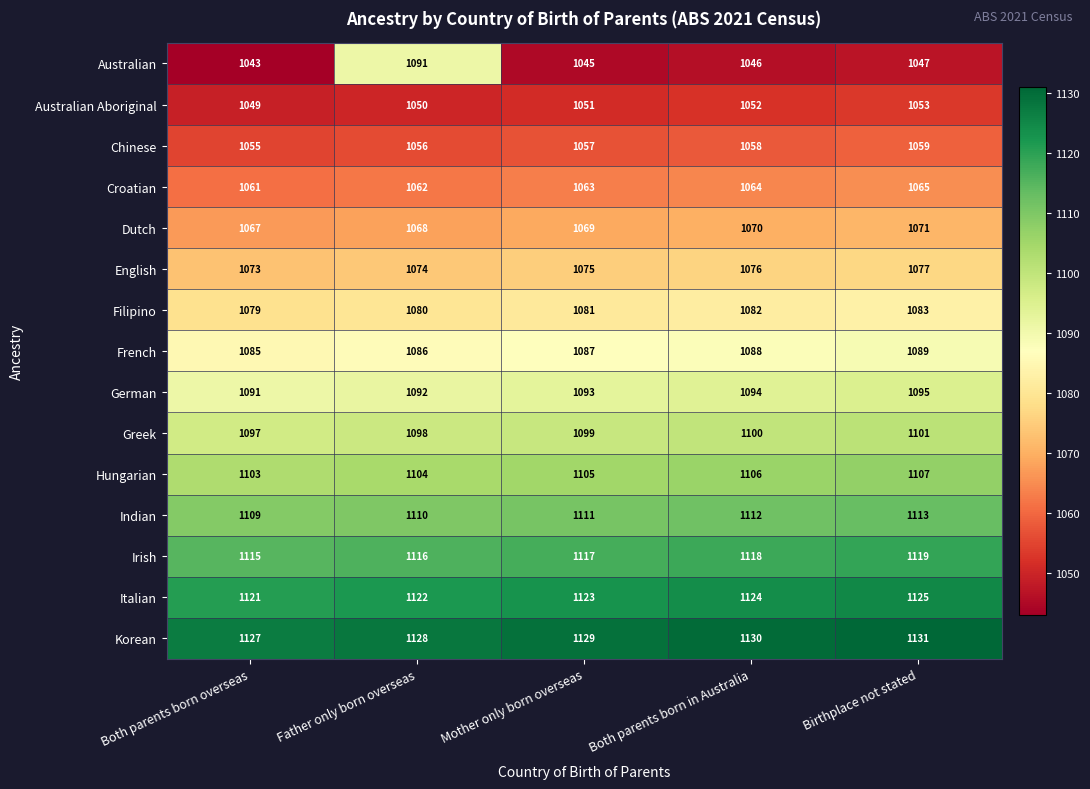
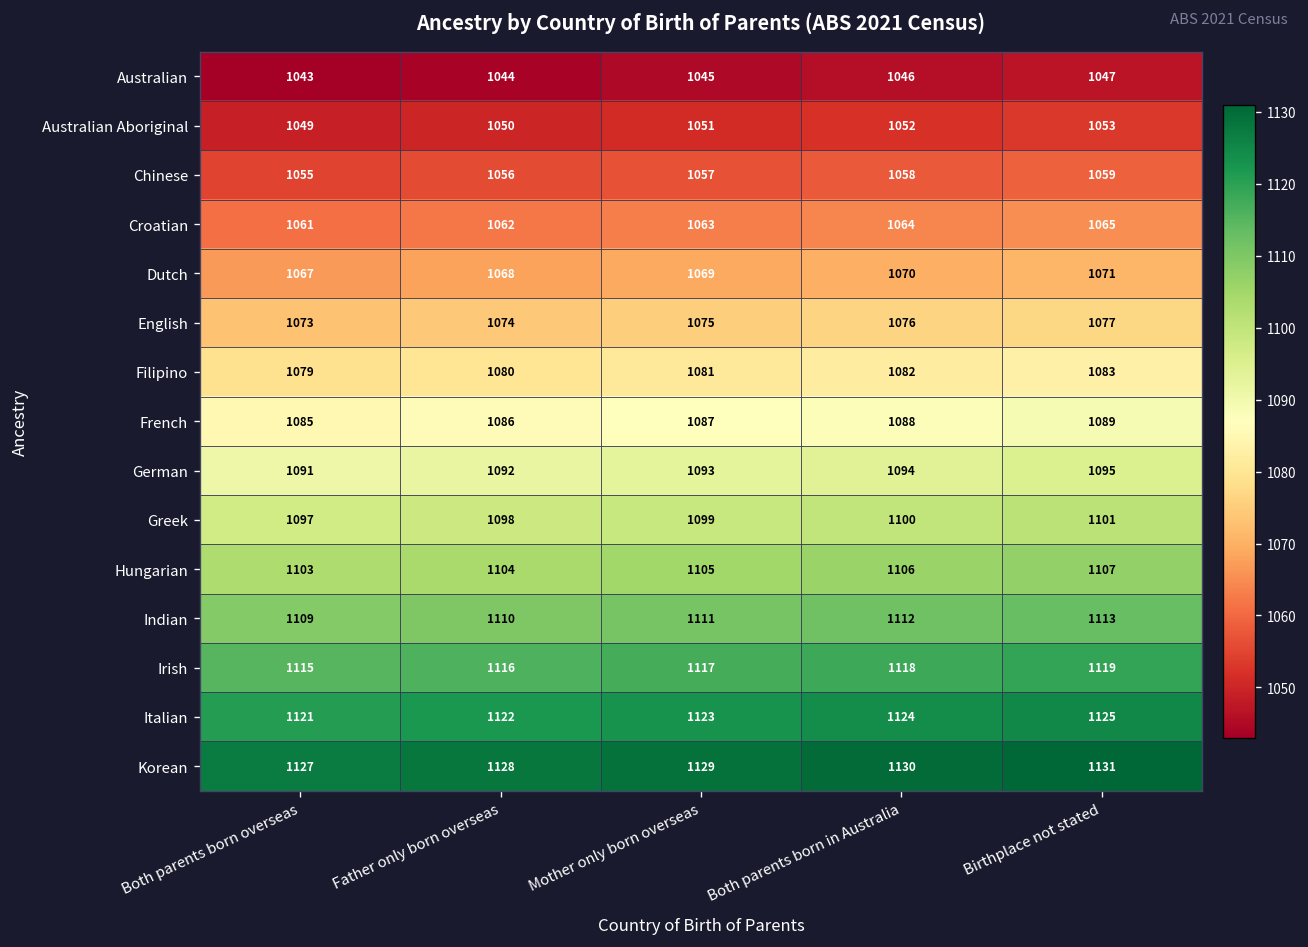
  {
    "Australian": {
      "Both parents born overseas": 1043,
-     "Father only born overseas": 1091,
+     "Father only born overseas": 1044,
      "Mother only born overseas": 1045,
      "Both parents born in Australia": 1046,
      "Birthplace not stated": 1047
    },
    "Australian Aboriginal": {
      "Both parents born overseas": 1049,
      "Father only born overseas": 1050,
      "Mother only born overseas": 1051,
      "Both parents born in Australia": 1052,
      "Birthplace not stated": 1053
    },
    "Chinese": {
      "Both parents born overseas": 1055,
      "Father only born overseas": 1056,
      "Mother only born overseas": 1057,
      "Both parents born in Australia": 1058,
      "Birthplace not stated": 1059
    },
    "Croatian": {
      "Both parents born overseas": 1061,
      "Father only born overseas": 1062,
      "Mother only born overseas": 1063,
      "Both parents born in Australia": 1064,
      "Birthplace not stated": 1065
    },
    "Dutch": {
      "Both parents born overseas": 1067,
      "Father only born overseas": 1068,
      "Mother only born overseas": 1069,
      "Both parents born in Australia": 1070,
      "Birthplace not stated": 1071
    },
    "English": {
      "Both parents born overseas": 1073,
      "Father only born overseas": 1074,
      "Mother only born overseas": 1075,
      "Both parents born in Australia": 1076,
      "Birthplace not stated": 1077
    },
    "Filipino": {
      "Both parents born overseas": 1079,
      "Father only born overseas": 1080,
      "Mother only born overseas": 1081,
      "Both parents born in Australia": 1082,
      "Birthplace not stated": 1083
    },
    "French": {
      "Both parents born overseas": 1085,
      "Father only born overseas": 1086,
      "Mother only born overseas": 1087,
      "Both parents born in Australia": 1088,
      "Birthplace not stated": 1089
    },
    "German": {
      "Both parents born overseas": 1091,
      "Father only born overseas": 1092,
      "Mother only born overseas": 1093,
      "Both parents born in Australia": 1094,
      "Birthplace not stated": 1095
    },
    "Greek": {
      "Both parents born overseas": 1097,
      "Father only born overseas": 1098,
      "Mother only born overseas": 1099,
      "Both parents born in Australia": 1100,
      "Birthplace not stated": 1101
    },
    "Hungarian": {
      "Both parents born overseas": 1103,
      "Father only born overseas": 1104,
      "Mother only born overseas": 1105,
      "Both parents born in Australia": 1106,
      "Birthplace not stated": 1107
    },
    "Indian": {
      "Both parents born overseas": 1109,
      "Father only born overseas": 1110,
      "Mother only born overseas": 1111,
      "Both parents born in Australia": 1112,
      "Birthplace not stated": 1113
    },
    "Irish": {
      "Both parents born overseas": 1115,
      "Father only born overseas": 1116,
      "Mother only born overseas": 1117,
      "Both parents born in Australia": 1118,
      "Birthplace not stated": 1119
    },
    "Italian": {
      "Both parents born overseas": 1121,
      "Father only born overseas": 1122,
      "Mother only born overseas": 1123,
      "Both parents born in Australia": 1124,
      "Birthplace not stated": 1125
    },
    "Korean": {
      "Both parents born overseas": 1127,
      "Father only born overseas": 1128,
      "Mother only born overseas": 1129,
      "Both parents born in Australia": 1130,
      "Birthplace not stated": 1131
    }
  }
